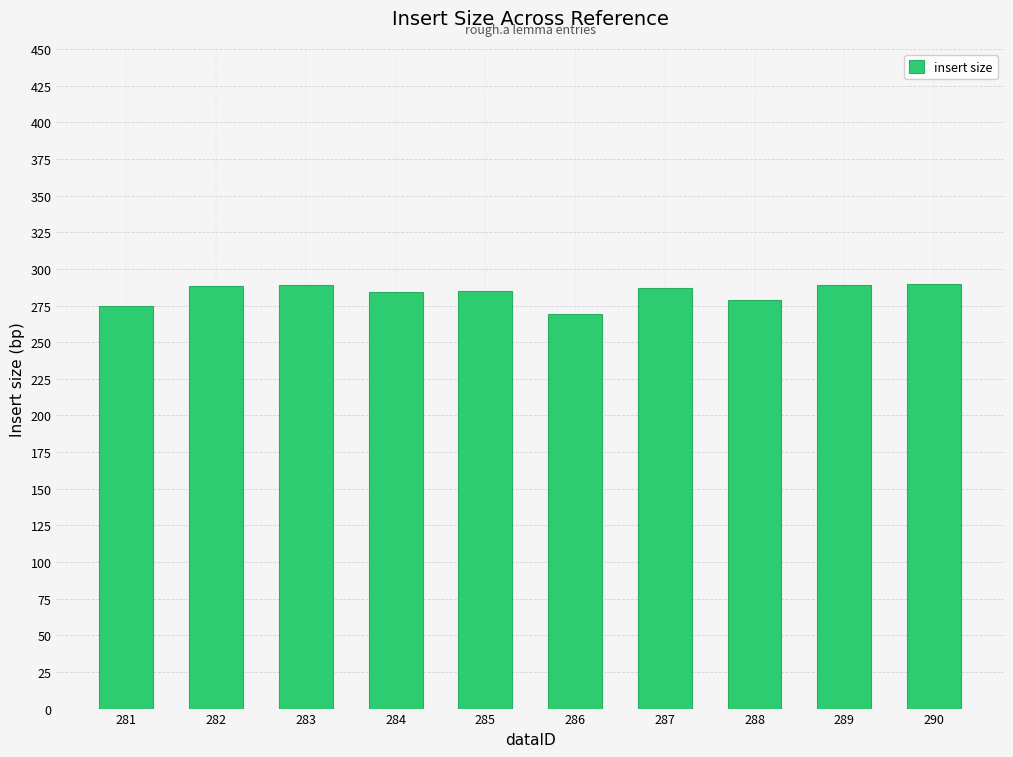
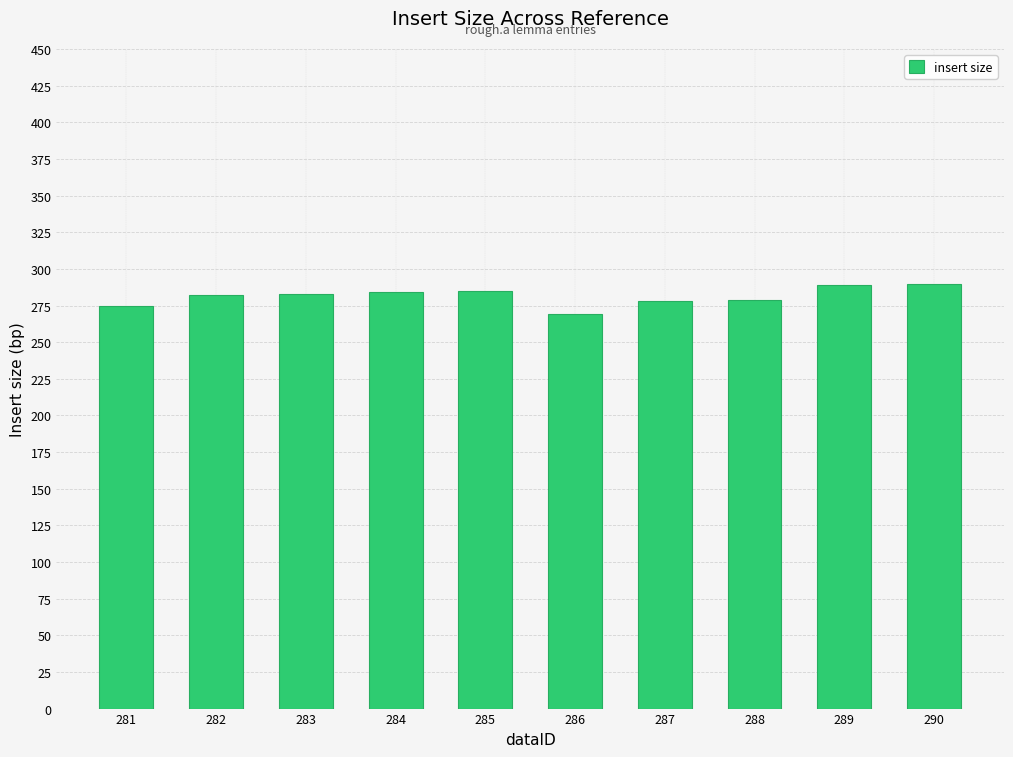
  {
    "281": 275,
-   "282": 288,
-   "283": 289,
+   "282": 282,
+   "283": 283,
    "284": 284,
    "285": 285,
    "286": 269,
-   "287": 287,
+   "287": 278,
    "288": 279,
    "289": 289,
    "290": 290
  }
